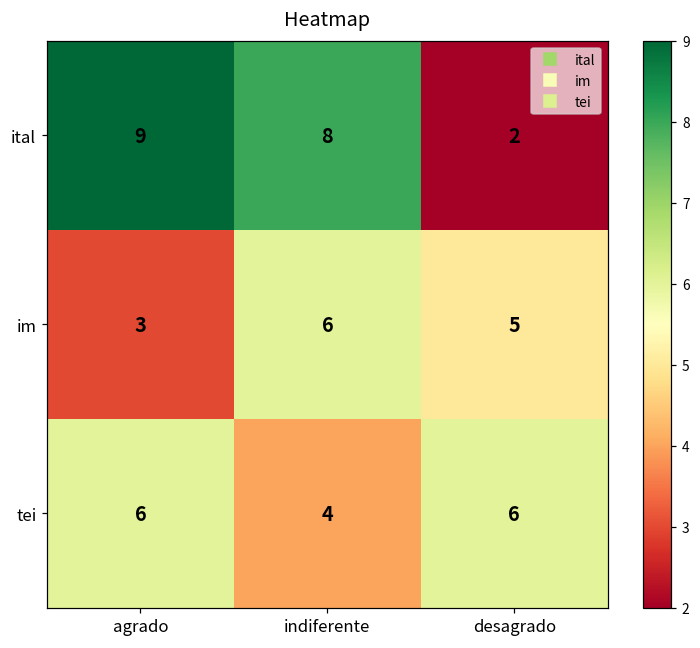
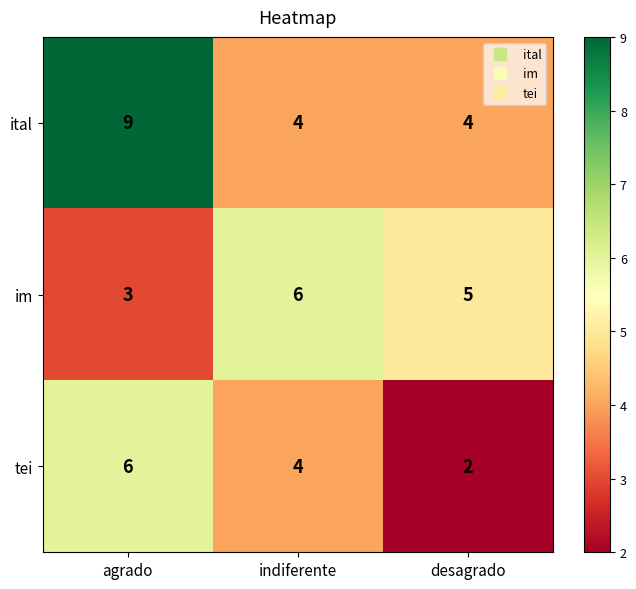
  {
    "ital": {
      "agrado": 9,
-     "indiferente": 8,
-     "desagrado": 2
+     "indiferente": 4,
+     "desagrado": 4
    },
    "im": {
      "agrado": 3,
      "indiferente": 6,
      "desagrado": 5
    },
    "tei": {
      "agrado": 6,
      "indiferente": 4,
-     "desagrado": 6
+     "desagrado": 2
    }
  }
